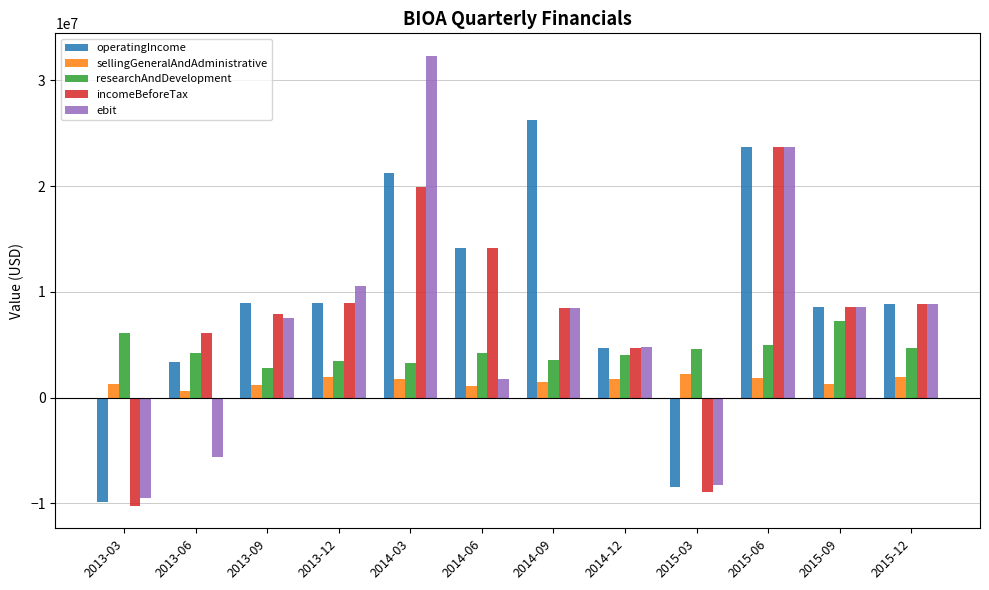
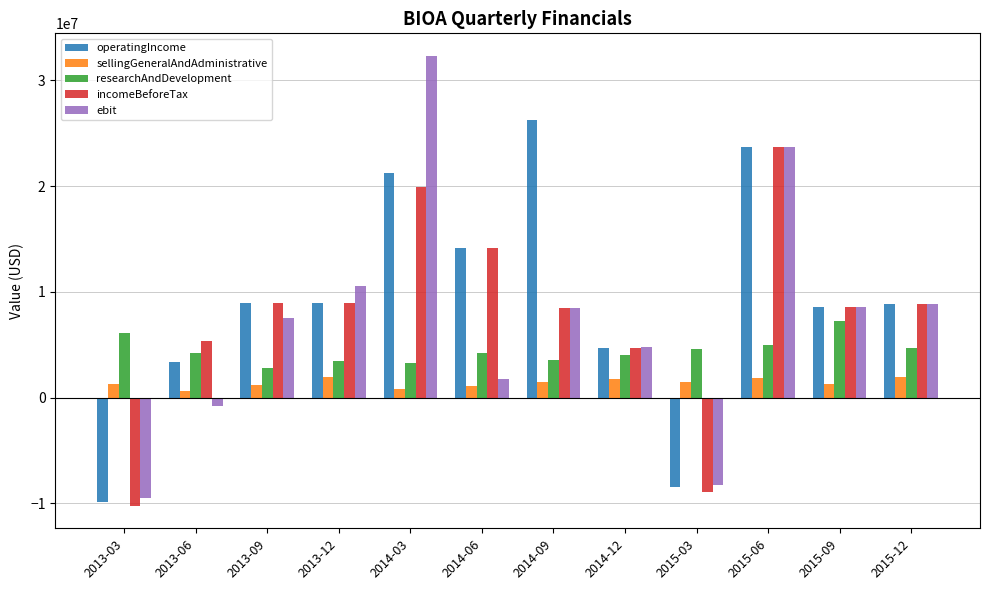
  {
    "operatingIncome": {
      "2013-03": -9800000,
      "2013-06": 3400000,
      "2013-09": 9000000,
      "2013-12": 8900000,
      "2014-03": 21300000,
      "2014-06": 14100000,
      "2014-09": 26200000,
      "2014-12": 4700000,
      "2015-03": -8500000,
      "2015-06": 23800000,
      "2015-09": 8600000,
      "2015-12": 8900000
    },
    "sellingGeneralAndAdministrative": {
      "2013-03": 1200000,
      "2013-06": 600000,
      "2013-09": 1200000,
      "2013-12": 1900000,
-     "2014-03": 1800000,
+     "2014-03": 800000,
      "2014-06": 1100000,
      "2014-09": 1500000,
      "2014-12": 1800000,
-     "2015-03": 2300000,
+     "2015-03": 1500000,
      "2015-06": 1800000,
      "2015-09": 1300000,
      "2015-12": 2000000
    },
    "researchAndDevelopment": {
      "2013-03": 6100000,
      "2013-06": 4200000,
      "2013-09": 2800000,
      "2013-12": 3500000,
      "2014-03": 3300000,
      "2014-06": 4300000,
      "2014-09": 3600000,
      "2014-12": 4000000,
      "2015-03": 4600000,
      "2015-06": 5000000,
      "2015-09": 7300000,
      "2015-12": 4700000
    },
    "incomeBeforeTax": {
      "2013-03": -10200000,
-     "2013-06": 6100000,
-     "2013-09": 7900000,
+     "2013-06": 5400000,
+     "2013-09": 9000000,
      "2013-12": 8900000,
      "2014-03": 19900000,
      "2014-06": 14100000,
      "2014-09": 8400000,
      "2014-12": 4700000,
      "2015-03": -8900000,
      "2015-06": 23800000,
      "2015-09": 8600000,
      "2015-12": 8900000
    },
    "ebit": {
      "2013-03": -9500000,
-     "2013-06": -5600000,
+     "2013-06": -800000,
      "2013-09": 7500000,
      "2013-12": 10600000,
      "2014-03": 32300000,
      "2014-06": 1800000,
      "2014-09": 8500000,
      "2014-12": 4800000,
      "2015-03": -8200000,
      "2015-06": 23700000,
      "2015-09": 8600000,
      "2015-12": 8800000
    }
  }
